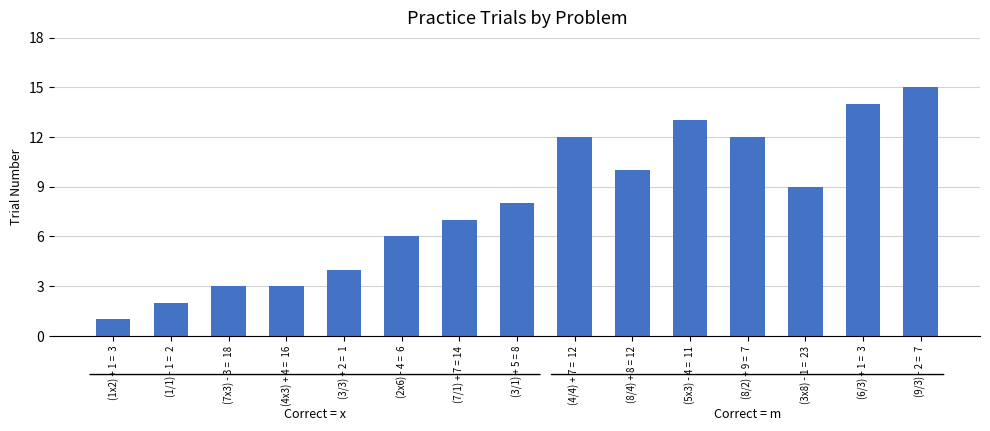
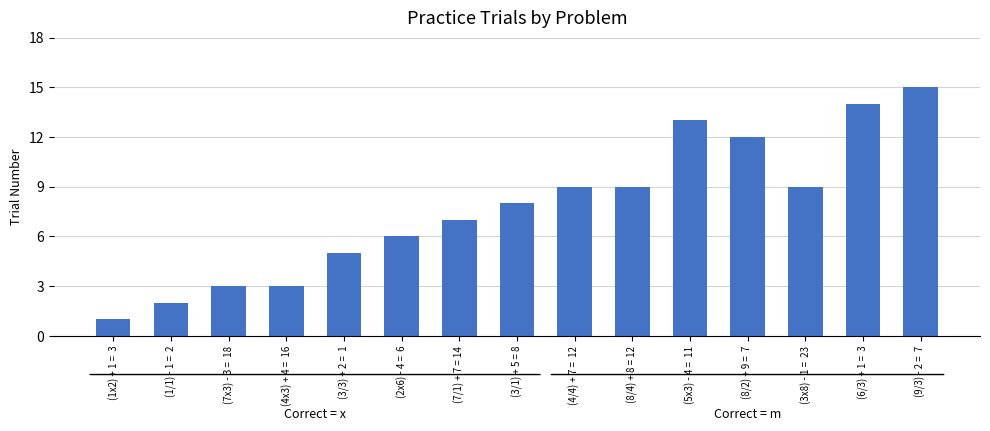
  {
    "(1x2) + 1 = 3": 1,
    "(1/1) - 1 = 2": 2,
    "(7x3) - 3 = 18": 3,
    "(4x3) + 4 = 16": 3,
-   "(3/3) + 2 = 1": 4,
+   "(3/3) + 2 = 1": 5,
    "(2x6) - 4 = 6": 6,
    "(7/1) + 7 = 14": 7,
    "(3/1) + 5 = 8": 8,
-   "(4/4) + 7 = 12": 12,
-   "(8/4) + 8 = 12": 10,
+   "(4/4) + 7 = 12": 9,
+   "(8/4) + 8 = 12": 9,
    "(5x3) - 4 = 11": 13,
    "(8/2) + 9 = 7": 12,
    "(3x8) - 1 = 23": 9,
    "(6/3) + 1 = 3": 14,
    "(9/3) - 2 = 7": 15
  }
